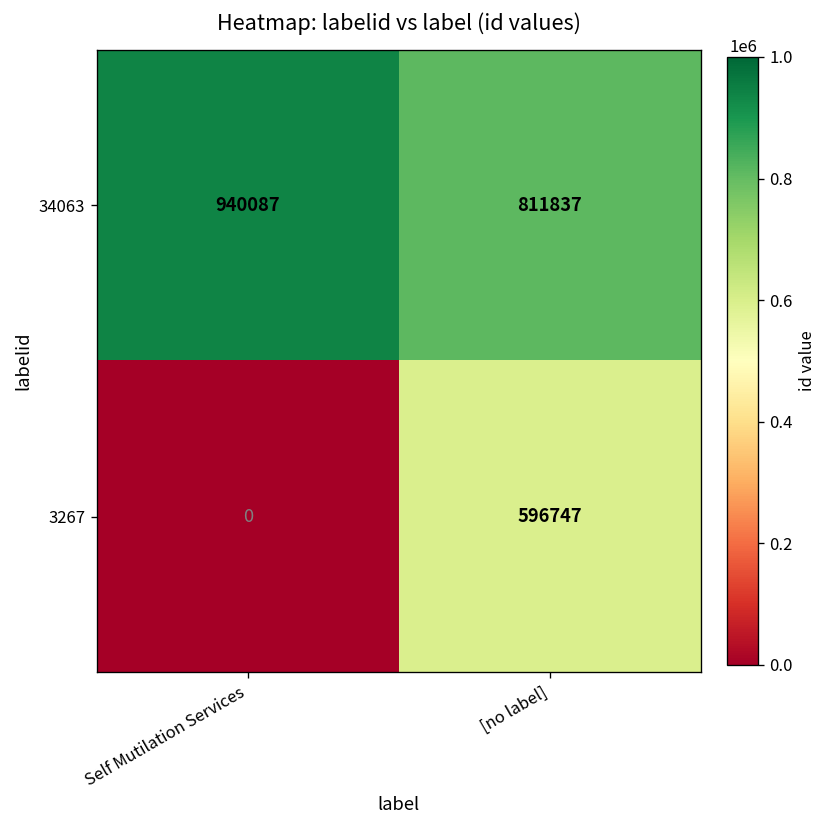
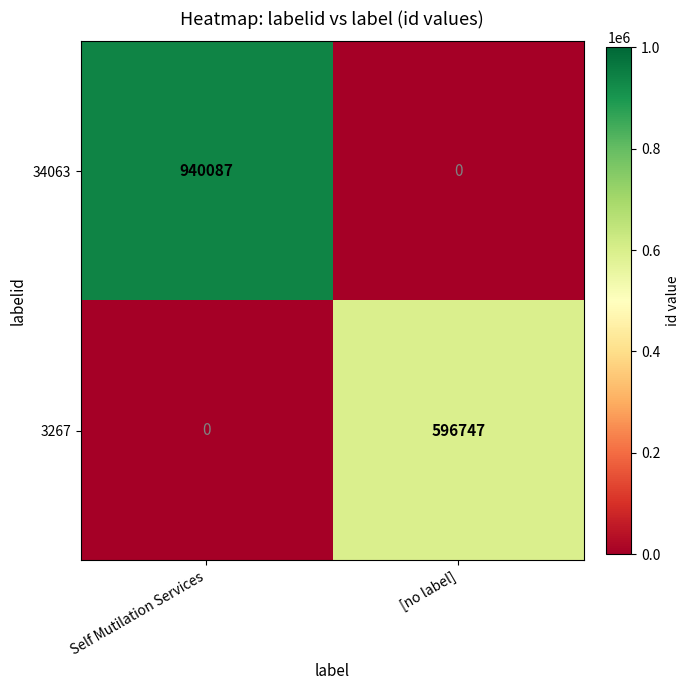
  {
    "34063": {
      "Self Mutilation Services": 940087,
-     "[no label]": 811837
+     "[no label]": 0
    },
    "3267": {
      "Self Mutilation Services": 0,
      "[no label]": 596747
    }
  }
